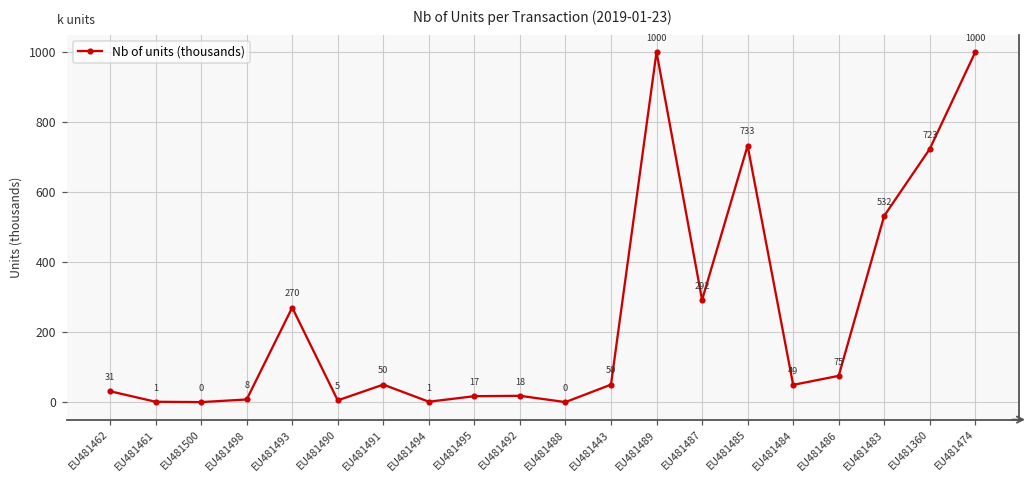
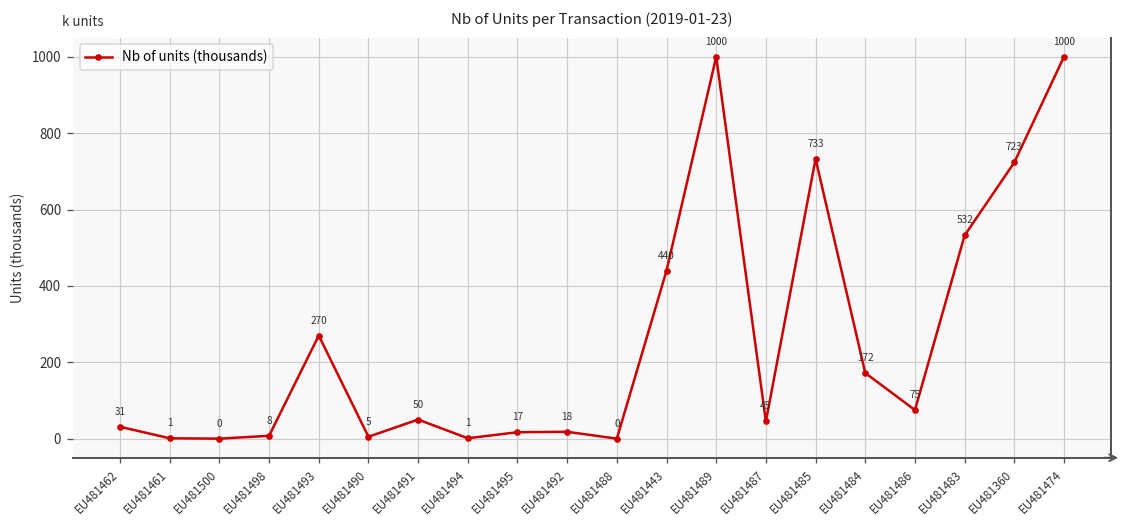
  {
    "EU481462": 31,
    "EU481461": 1,
    "EU481500": 0,
    "EU481498": 8,
    "EU481493": 270,
    "EU481490": 5,
    "EU481491": 50,
    "EU481494": 1,
    "EU481495": 17,
    "EU481492": 18,
    "EU481488": 0,
-   "EU481443": 50,
+   "EU481443": 440,
    "EU481489": 1000,
-   "EU481487": 292,
+   "EU481487": 45,
    "EU481485": 733,
-   "EU481484": 49,
+   "EU481484": 172,
    "EU481486": 75,
    "EU481483": 532,
    "EU481360": 723,
    "EU481474": 1000
  }
